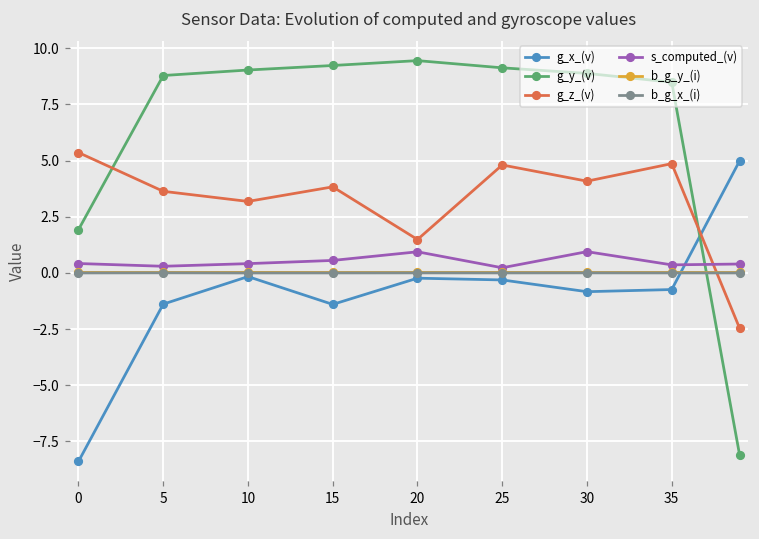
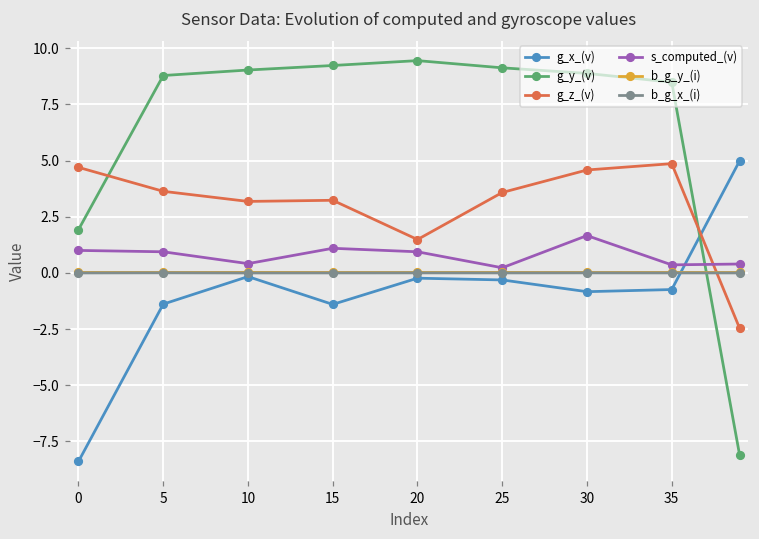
  {
    "g_x_(v)": {
      "0": -8.4,
      "5": -1.4,
      "10": -0.2,
      "15": -1.4,
      "20": -0.2,
      "25": -0.3,
      "30": -0.8,
      "35": -0.7
    },
    "g_z_(v)": {
-     "0": 5.4,
+     "0": 4.7,
      "5": 3.6,
      "10": 3.2,
-     "15": 3.8,
+     "15": 3.2,
      "20": 1.5,
-     "25": 4.8,
-     "30": 4.1,
+     "25": 3.6,
+     "30": 4.6,
      "35": 4.9
    },
    "s_computed_(v)": {
-     "0": 0.4,
-     "5": 0.3,
+     "0": 1.0,
+     "5": 0.9,
      "10": 0.4,
-     "15": 0.6,
+     "15": 1.1,
      "20": 0.9,
      "25": 0.2,
-     "30": 0.9,
+     "30": 1.7,
      "35": 0.4
    }
  }
